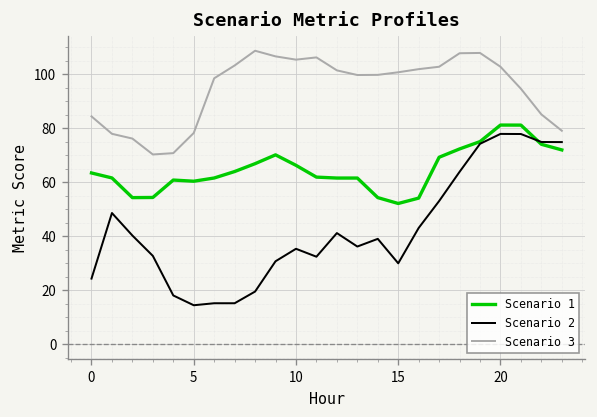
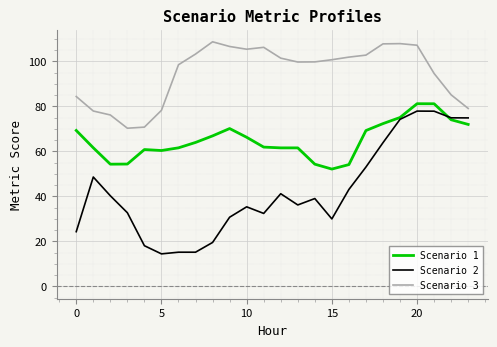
  {
    "Scenario 1": {
-     "0": 63,
+     "0": 69,
      "5": 60,
      "10": 66,
      "15": 52,
      "20": 81
    },
    "Scenario 2": {
      "0": 24,
      "5": 14,
      "10": 35,
      "15": 30,
      "20": 78
    },
    "Scenario 3": {
      "0": 84,
      "5": 78,
      "10": 105,
      "15": 101,
-     "20": 103
+     "20": 107
    }
  }
